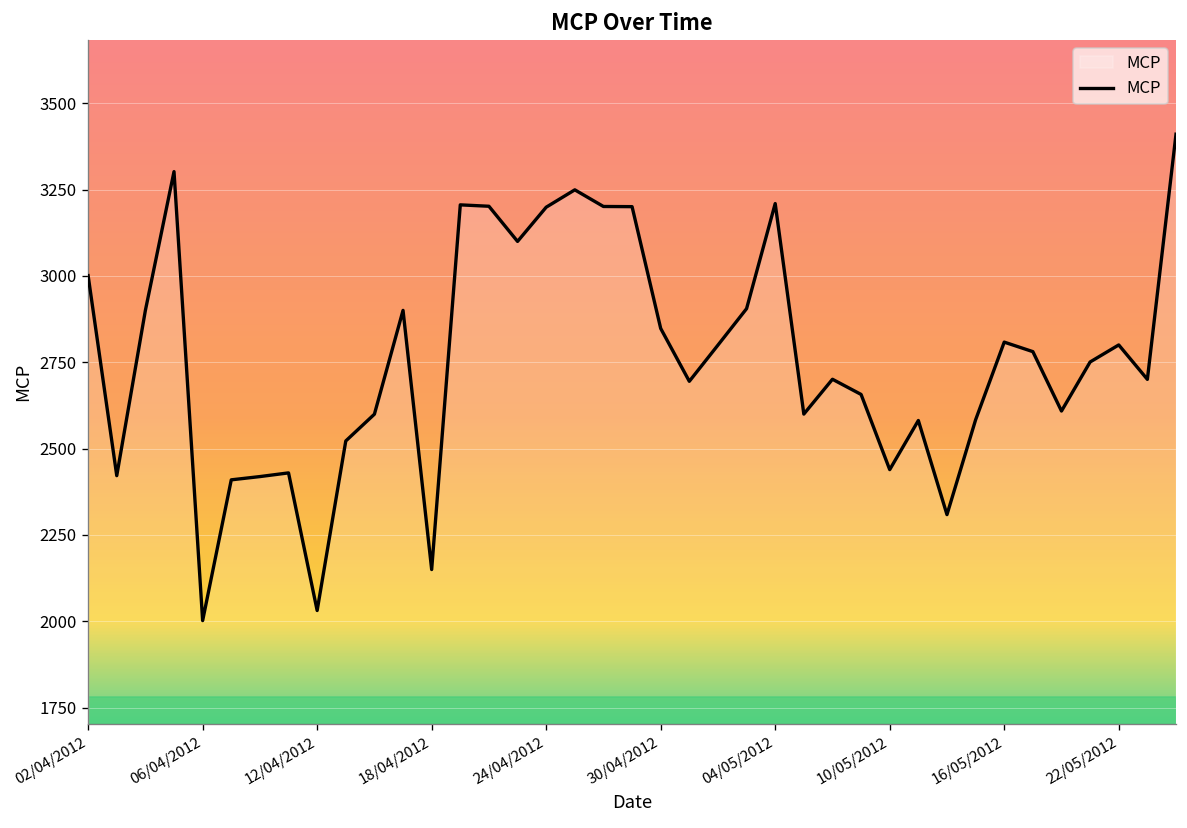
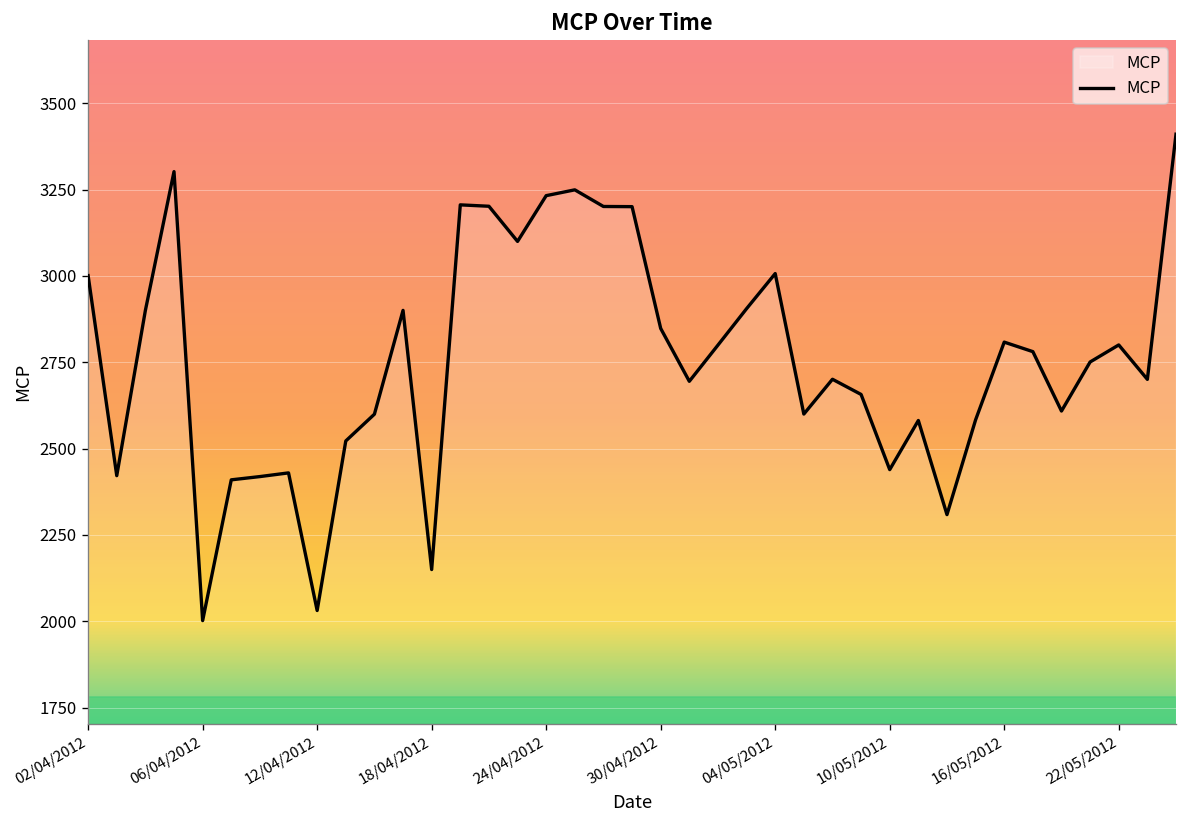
  {
    "02/04/2012": 3000,
    "06/04/2012": 2000,
    "12/04/2012": 2030,
    "18/04/2012": 2150,
-   "24/04/2012": 3200,
+   "24/04/2012": 3230,
    "30/04/2012": 2850,
-   "04/05/2012": 3210,
+   "04/05/2012": 3010,
    "10/05/2012": 2440,
    "16/05/2012": 2810,
    "22/05/2012": 2800
  }
